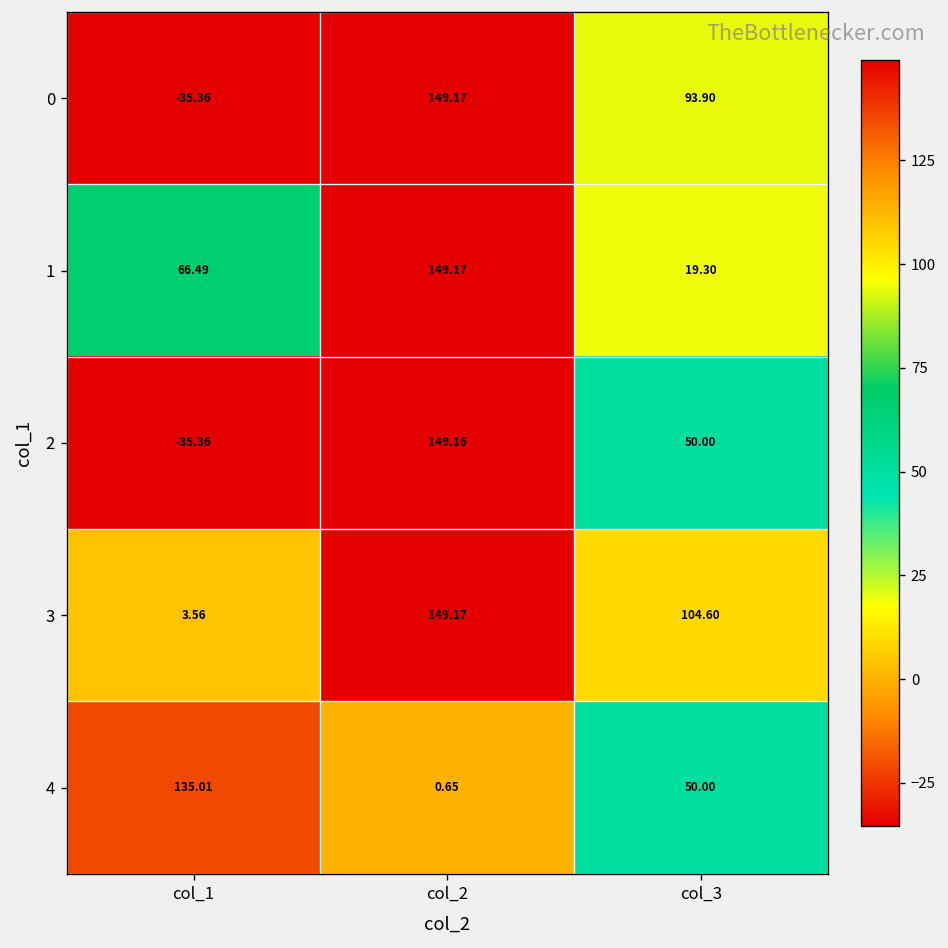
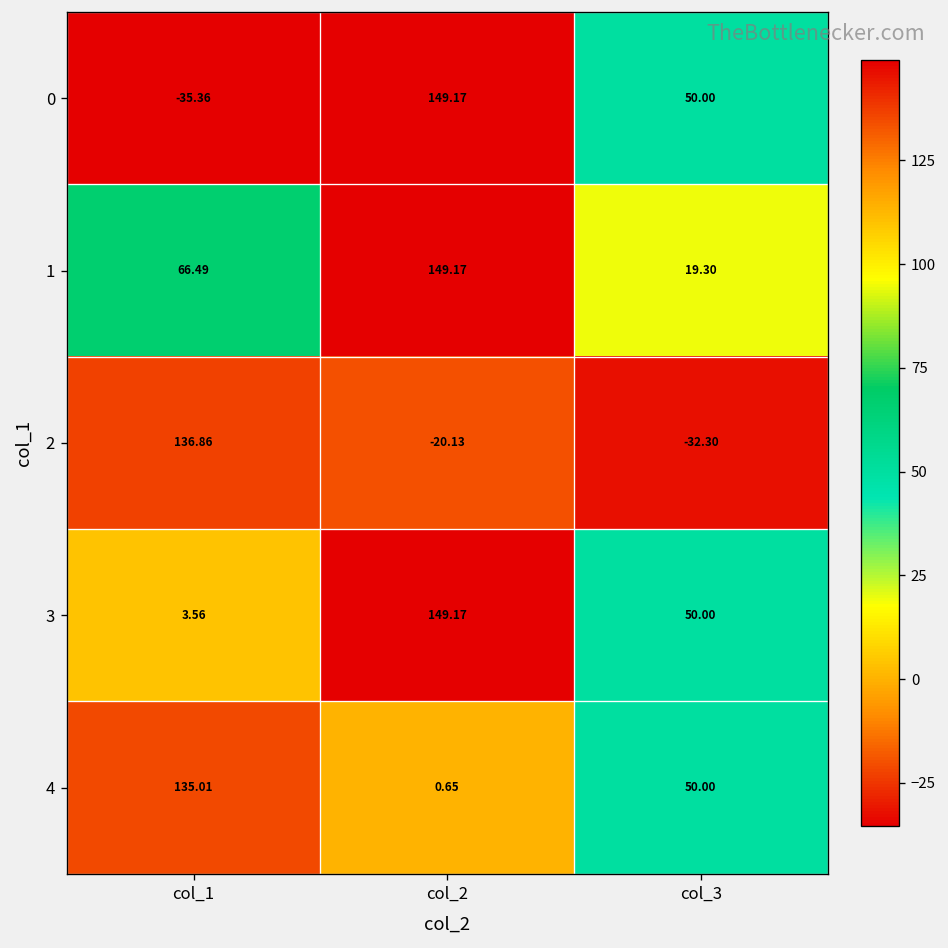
  {
    "0": {
      "col_1": -35.36,
      "col_2": 149.17,
-     "col_3": 93.90
+     "col_3": 50.00
    },
    "1": {
      "col_1": 66.49,
      "col_2": 149.17,
      "col_3": 19.30
    },
    "2": {
-     "col_1": -35.36,
-     "col_2": 149.16,
-     "col_3": 50.00
+     "col_1": 136.86,
+     "col_2": -20.13,
+     "col_3": -32.30
    },
    "3": {
      "col_1": 3.56,
      "col_2": 149.17,
-     "col_3": 104.60
+     "col_3": 50.00
    },
    "4": {
      "col_1": 135.01,
      "col_2": 0.65,
      "col_3": 50.00
    }
  }
